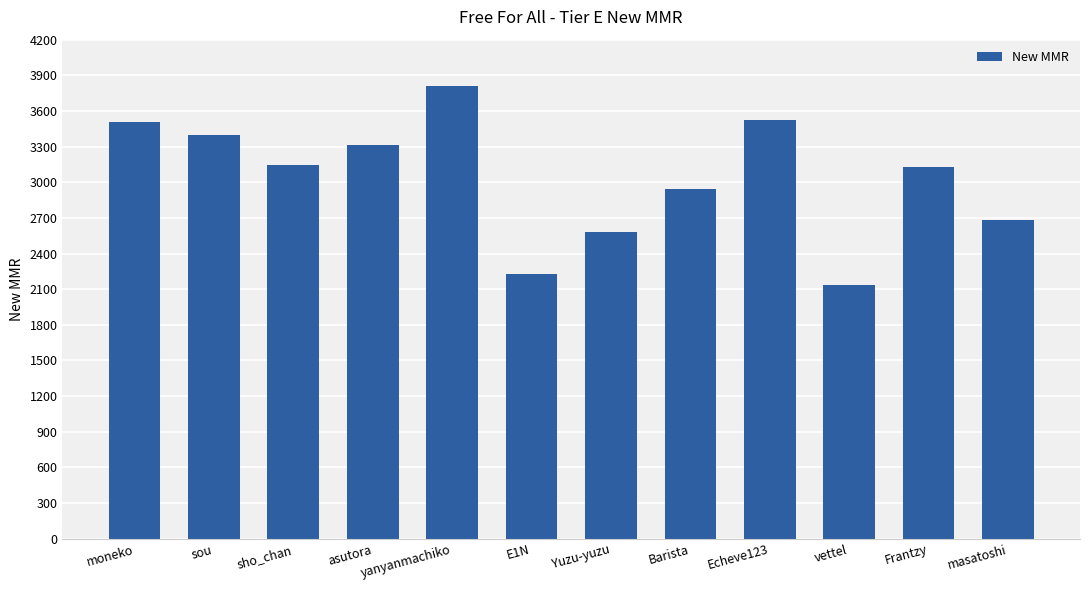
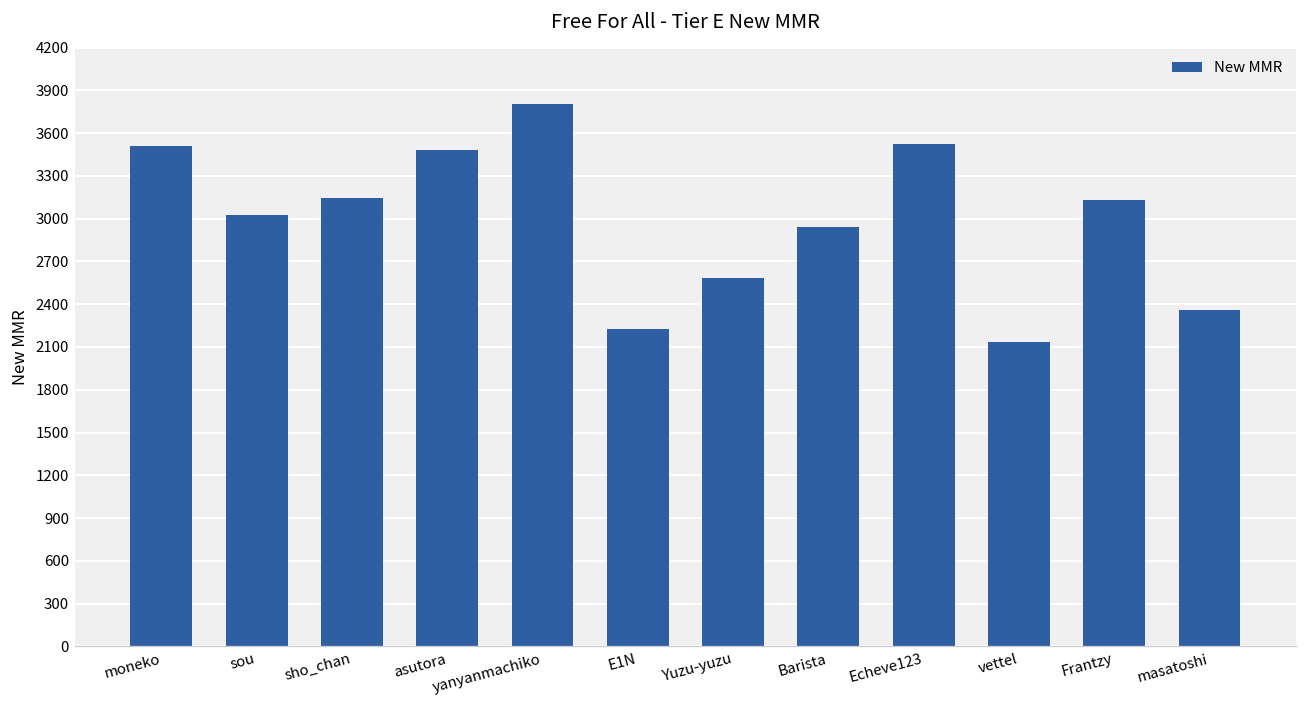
  {
    "moneko": 3510,
-   "sou": 3400,
+   "sou": 3030,
    "sho_chan": 3150,
-   "asutora": 3320,
+   "asutora": 3480,
    "yanyanmachiko": 3810,
    "E1N": 2220,
    "Yuzu-yuzu": 2590,
    "Barista": 2940,
    "Echeve123": 3520,
    "vettel": 2140,
    "Frantzy": 3130,
-   "masatoshi": 2690
+   "masatoshi": 2360
  }
